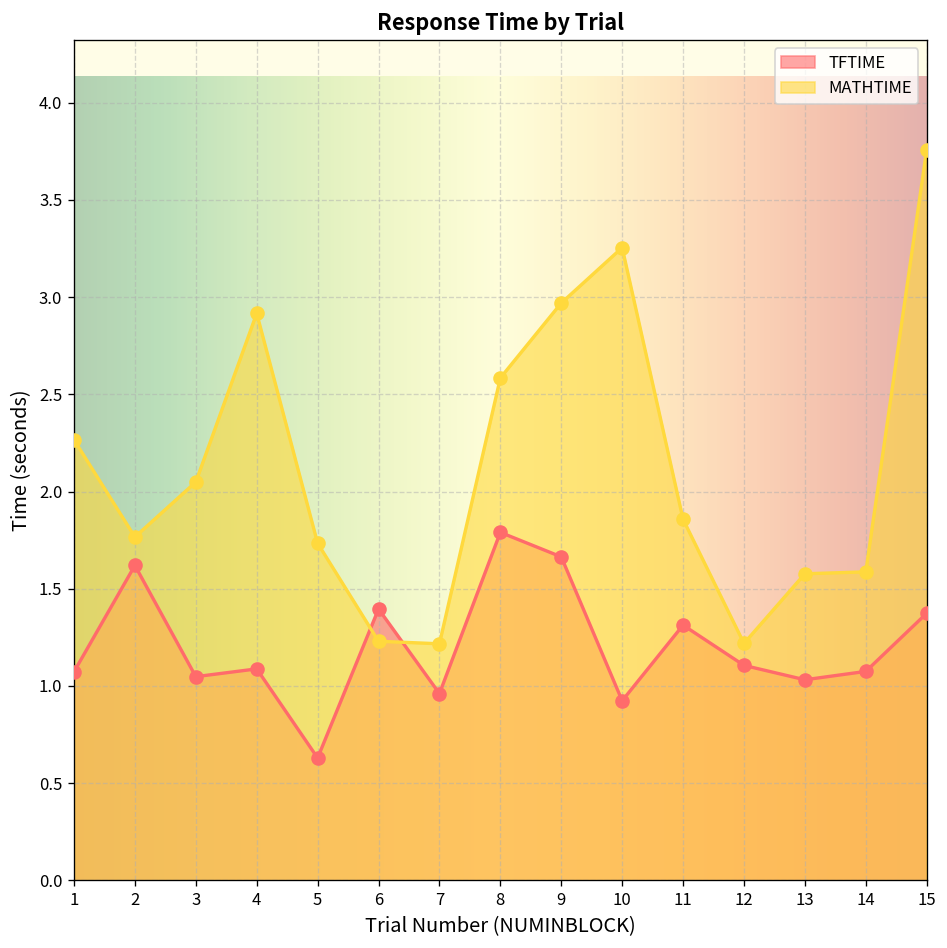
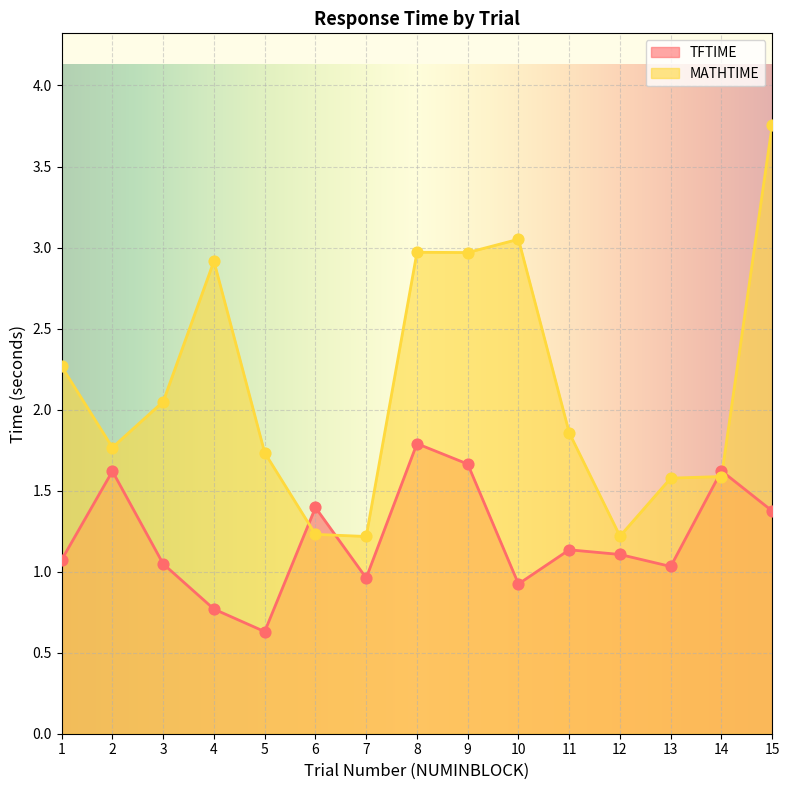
  {
    "TFTIME": {
      "1": 1.07,
      "2": 1.62,
      "3": 1.05,
-     "4": 1.09,
+     "4": 0.77,
      "5": 0.63,
      "6": 1.40,
      "7": 0.96,
      "8": 1.79,
      "9": 1.66,
      "10": 0.92,
-     "11": 1.31,
+     "11": 1.14,
      "12": 1.11,
      "13": 1.03,
-     "14": 1.08,
+     "14": 1.62,
      "15": 1.37
    },
    "MATHTIME": {
      "1": 2.27,
      "2": 1.77,
      "3": 2.05,
      "4": 2.92,
      "5": 1.73,
      "6": 1.23,
      "7": 1.22,
-     "8": 2.58,
+     "8": 2.97,
      "9": 2.97,
-     "10": 3.25,
+     "10": 3.05,
      "11": 1.86,
      "12": 1.22,
      "13": 1.58,
      "14": 1.59,
      "15": 3.76
    }
  }
